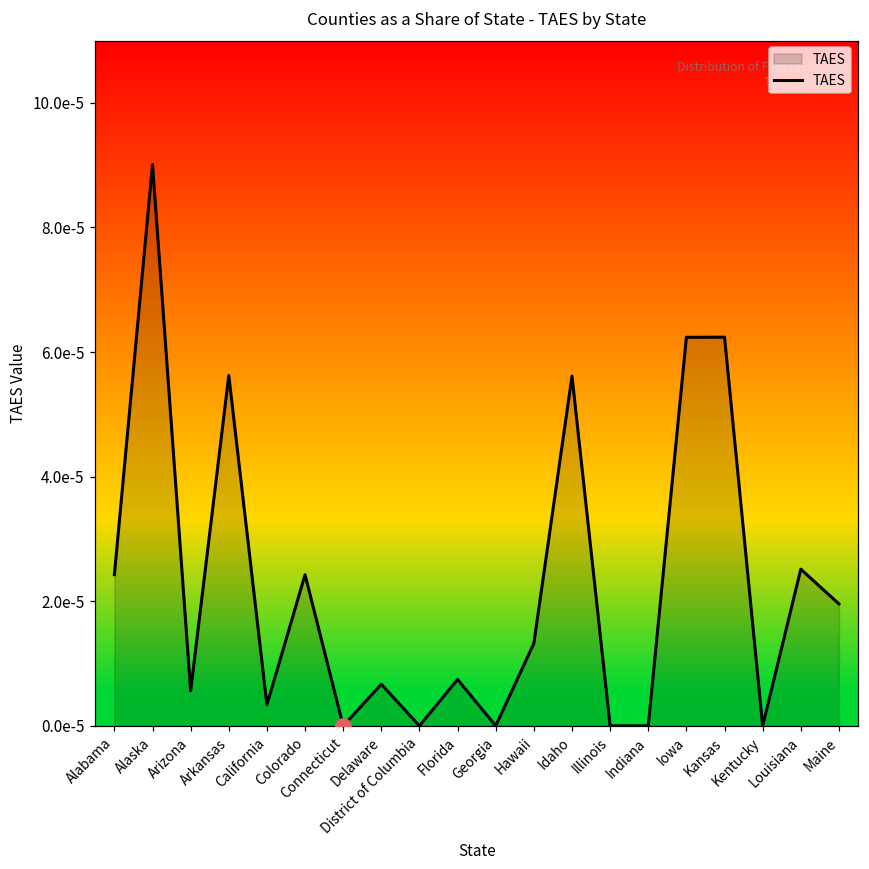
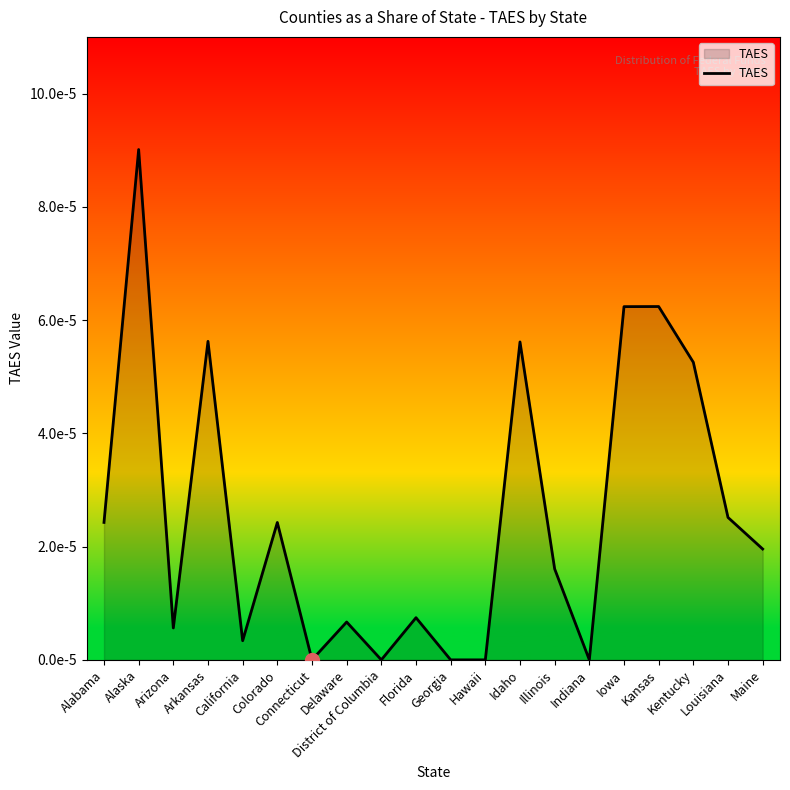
  {
    "TAES": {
      "Alabama": 0.000024,
      "Alaska": 0.00009,
      "Arizona": 0.000006,
      "Arkansas": 0.000056,
      "California": 0.000003,
      "Colorado": 0.000024,
      "Delaware": 0.000007,
      "District of Columbia": 0.00000,
      "Florida": 0.000007,
      "Georgia": 0.00000,
-     "Hawaii": 0.00001,
+     "Hawaii": 0.00000,
      "Idaho": 0.000056,
-     "Illinois": 0.00000,
+     "Illinois": 0.00002,
      "Indiana": 0.00000,
      "Iowa": 0.000062,
      "Kansas": 0.000062,
-     "Kentucky": 0.0000,
+     "Kentucky": 0.0001,
      "Louisiana": 0.000025,
      "Maine": 0.00002
    }
  }
